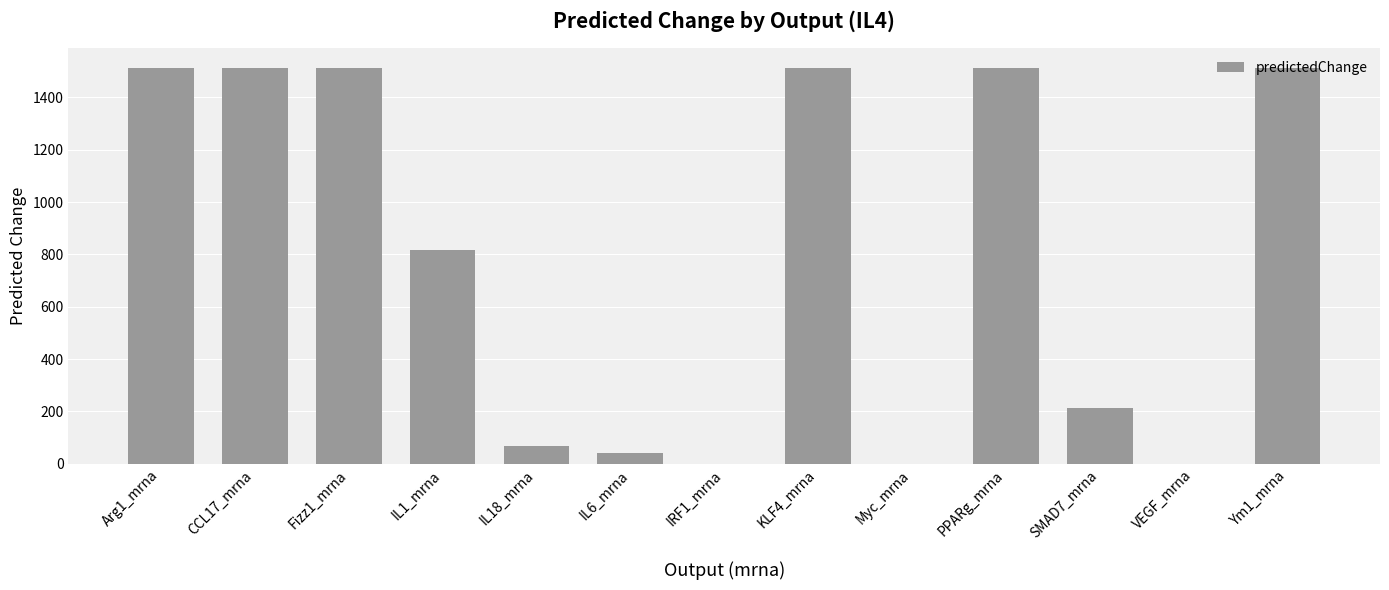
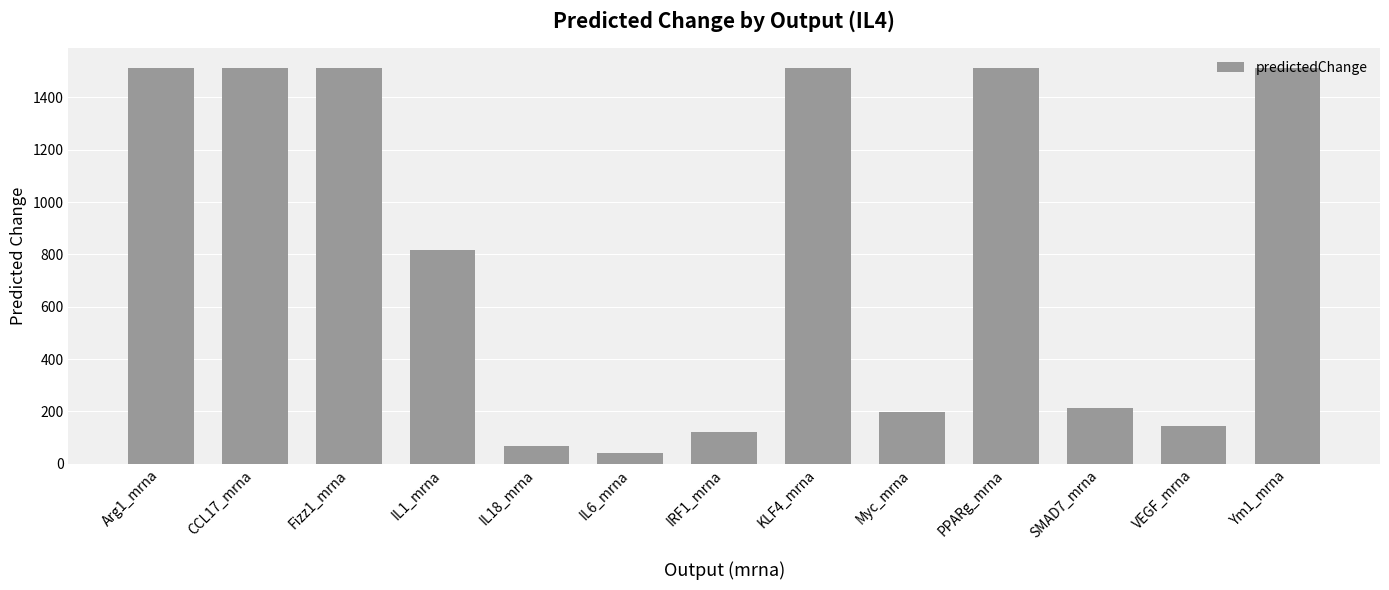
  {
    "Arg1_mrna": 1510,
    "CCL17_mrna": 1510,
    "Fizz1_mrna": 1510,
    "IL1_mrna": 820,
    "IL18_mrna": 70,
    "IL6_mrna": 40,
-   "IRF1_mrna": 0,
+   "IRF1_mrna": 120,
    "KLF4_mrna": 1510,
-   "Myc_mrna": 0,
+   "Myc_mrna": 200,
    "PPARg_mrna": 1510,
    "SMAD7_mrna": 220,
-   "VEGF_mrna": 0,
+   "VEGF_mrna": 140,
    "Ym1_mrna": 1510
  }
